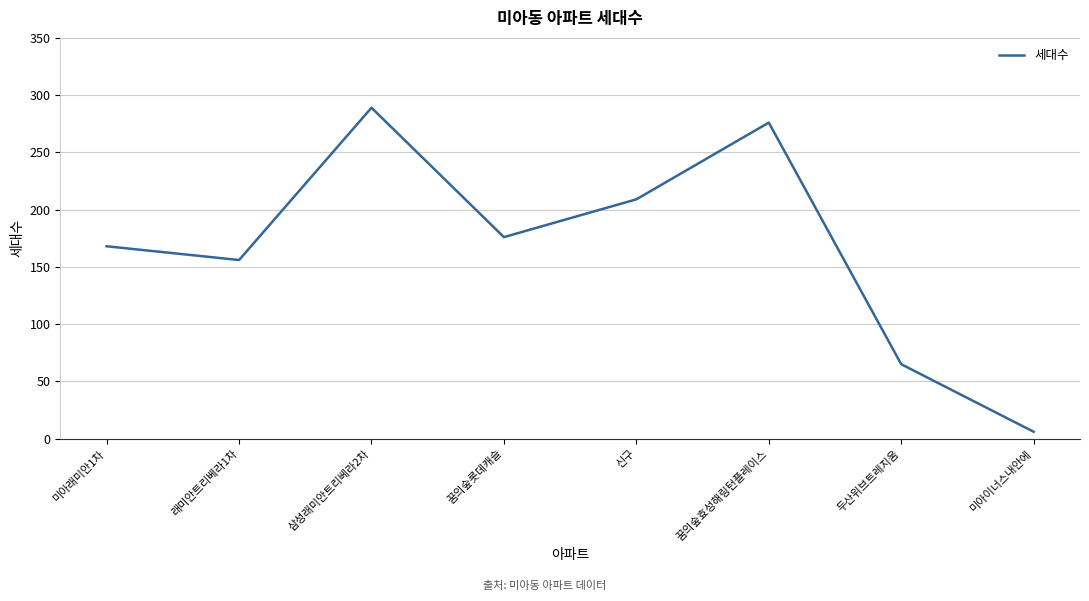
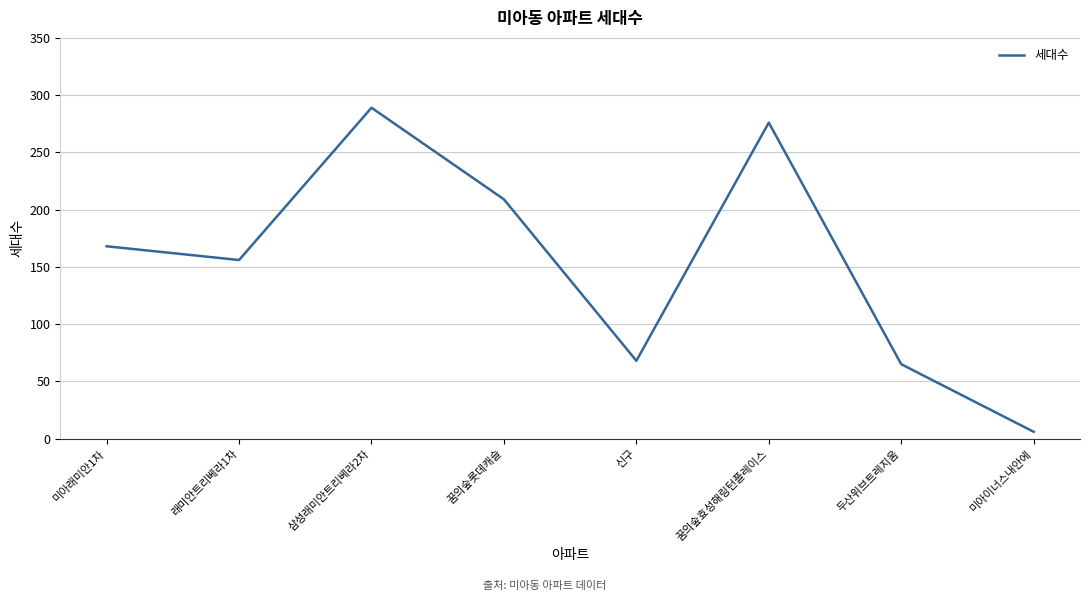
  {
    "미아래미안1차": 168,
    "래미안트리베라1차": 156,
    "삼성래미안트리베라2차": 289,
-   "꿈의숲롯데캐슬": 176,
-   "신구": 209,
+   "꿈의숲롯데캐슬": 209,
+   "신구": 68,
    "꿈의숲효성해링턴플레이스": 276,
    "두산위브트레지움": 65,
    "미아이너스내안에": 6
  }
